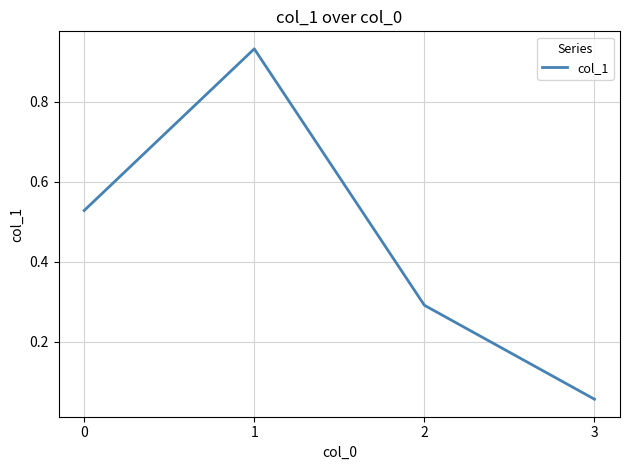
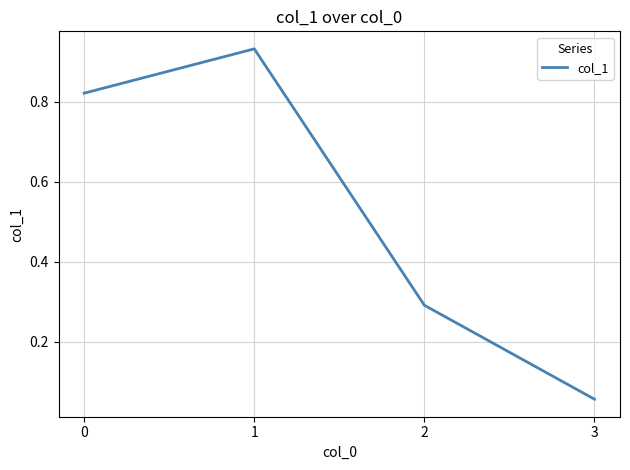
  {
-   "0": 0.53,
+   "0": 0.82,
    "1": 0.93,
    "2": 0.29,
    "3": 0.06
  }
